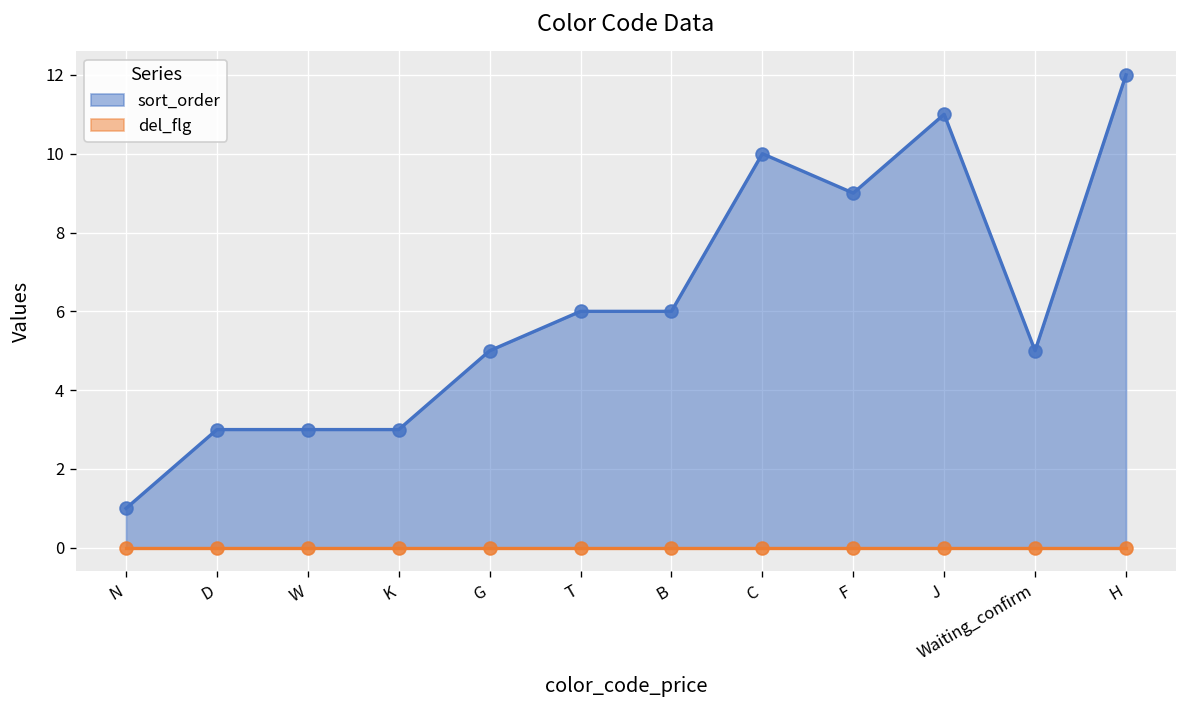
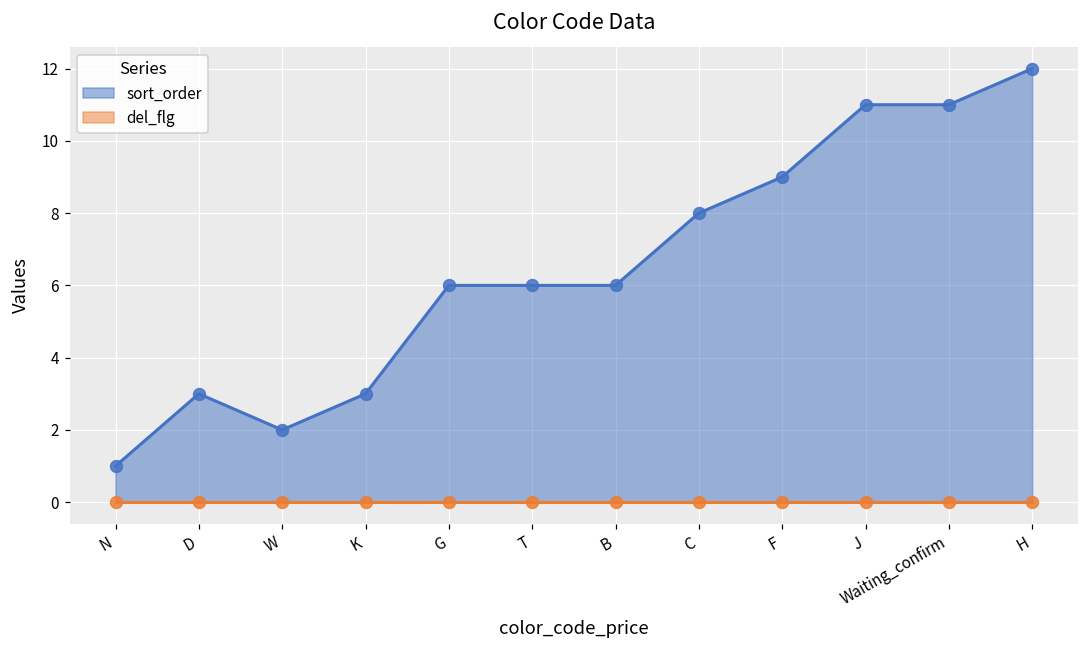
  {
    "sort_order": {
      "N": 1,
      "D": 3,
-     "W": 3,
+     "W": 2,
      "K": 3,
-     "G": 5,
+     "G": 6,
      "T": 6,
      "B": 6,
-     "C": 10,
+     "C": 8,
      "F": 9,
      "J": 11,
-     "Waiting_confirm": 5,
+     "Waiting_confirm": 11,
      "H": 12
    },
    "del_flg": {
      "N": 0,
      "D": 0,
      "W": 0,
      "K": 0,
      "G": 0,
      "T": 0,
      "B": 0,
      "C": 0,
      "F": 0,
      "J": 0,
      "Waiting_confirm": 0,
      "H": 0
    }
  }
